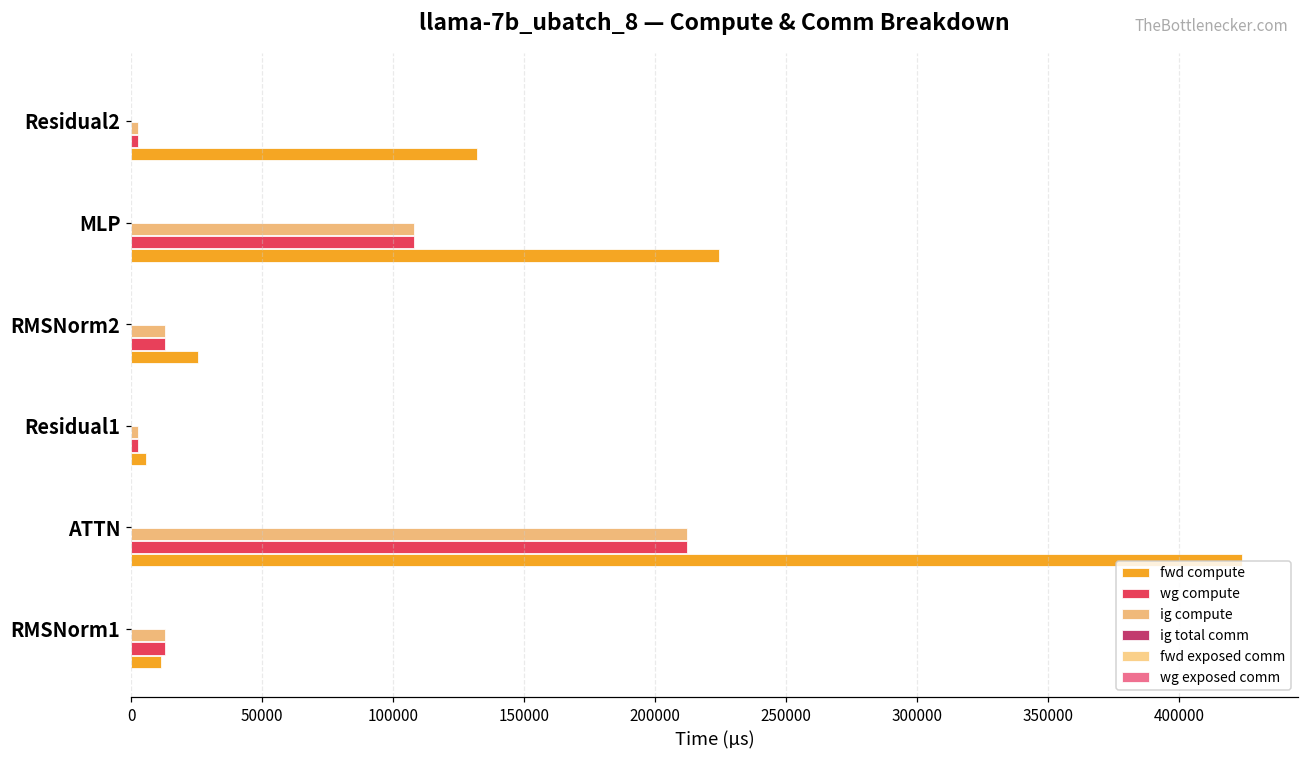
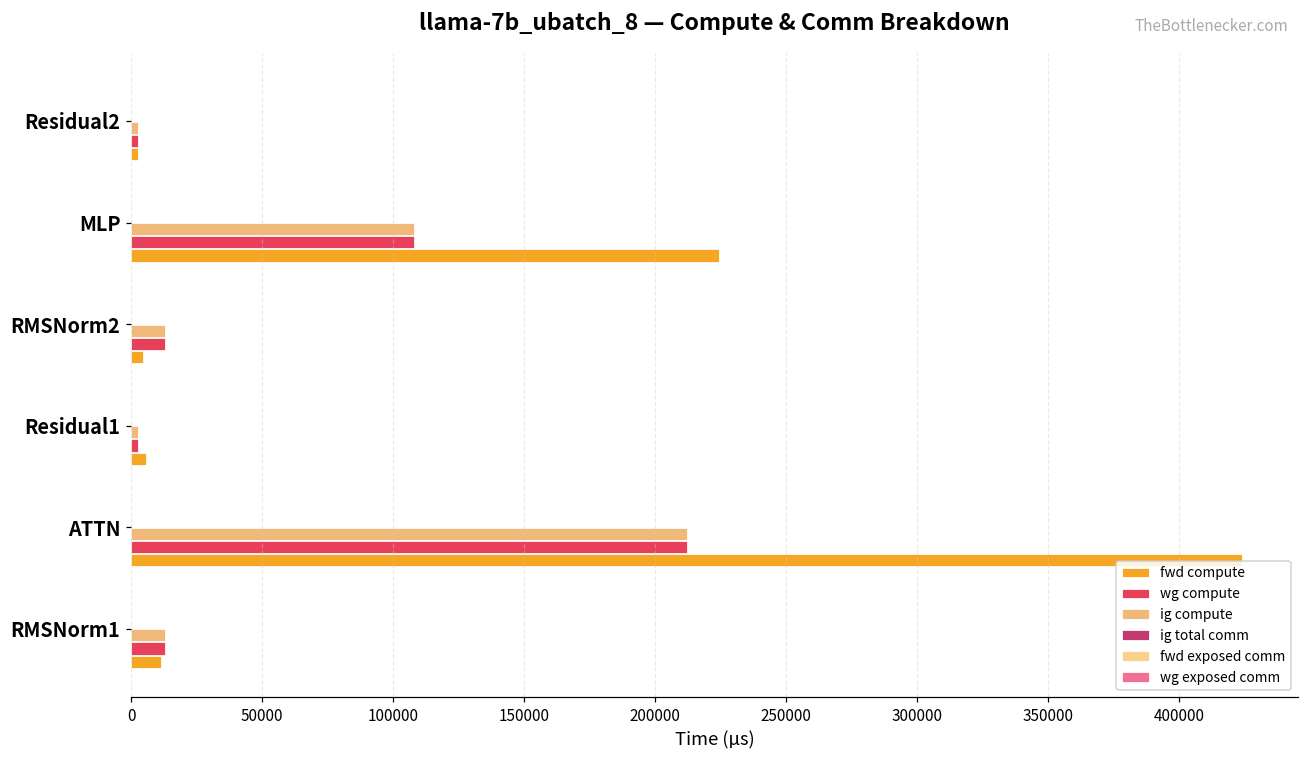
  {
    "fwd compute": {
-     "Residual2": 132000,
+     "Residual2": 3000,
      "MLP": 224000,
-     "RMSNorm2": 26000,
+     "RMSNorm2": 5000,
      "Residual1": 6000,
      "RMSNorm1": 11000
    },
    "wg exposed comm": {
      "Residual2": 0,
      "MLP": 0,
      "RMSNorm2": 0,
      "Residual1": 0,
      "ATTN": 0,
      "RMSNorm1": 0
    }
  }
